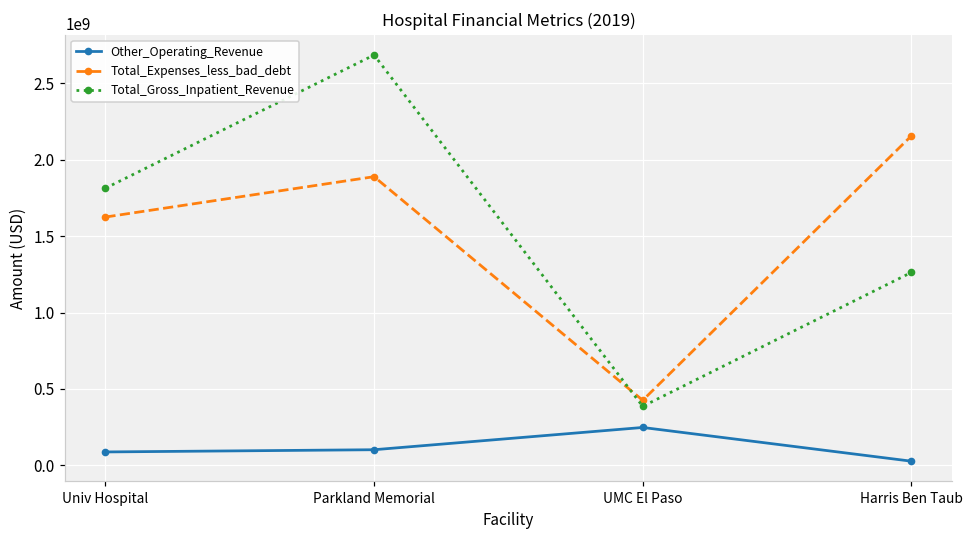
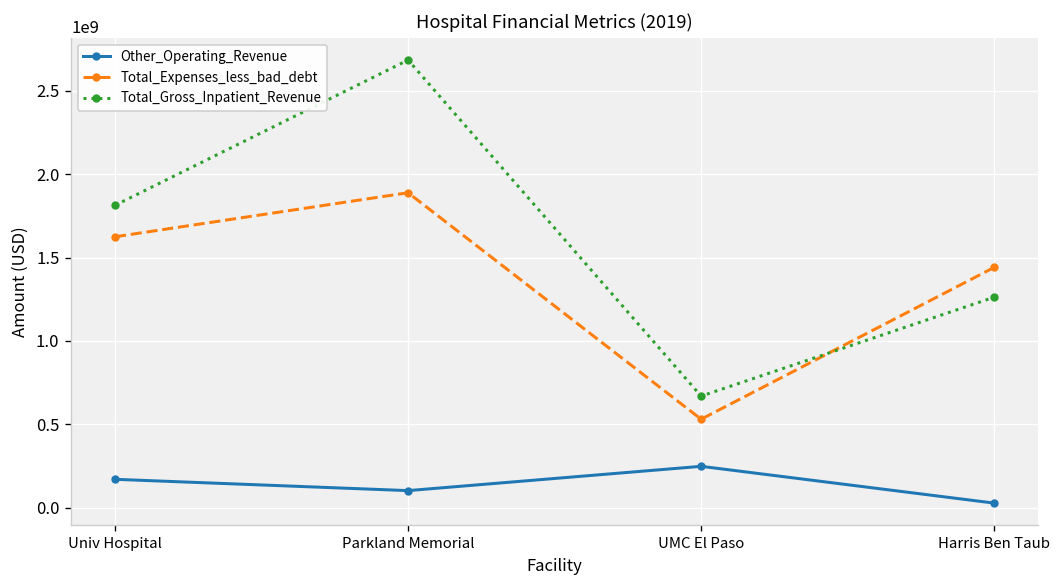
  {
    "Other_Operating_Revenue": {
-     "Univ Hospital": 90000000,
+     "Univ Hospital": 170000000,
      "Parkland Memorial": 100000000,
      "UMC El Paso": 250000000,
      "Harris Ben Taub": 30000000
    },
    "Total_Expenses_less_bad_debt": {
      "Univ Hospital": 1620000000,
      "Parkland Memorial": 1890000000,
-     "UMC El Paso": 430000000,
-     "Harris Ben Taub": 2160000000
+     "UMC El Paso": 530000000,
+     "Harris Ben Taub": 1440000000
    },
    "Total_Gross_Inpatient_Revenue": {
      "Univ Hospital": 1810000000,
      "Parkland Memorial": 2690000000,
-     "UMC El Paso": 390000000,
+     "UMC El Paso": 670000000,
      "Harris Ben Taub": 1260000000
    }
  }
